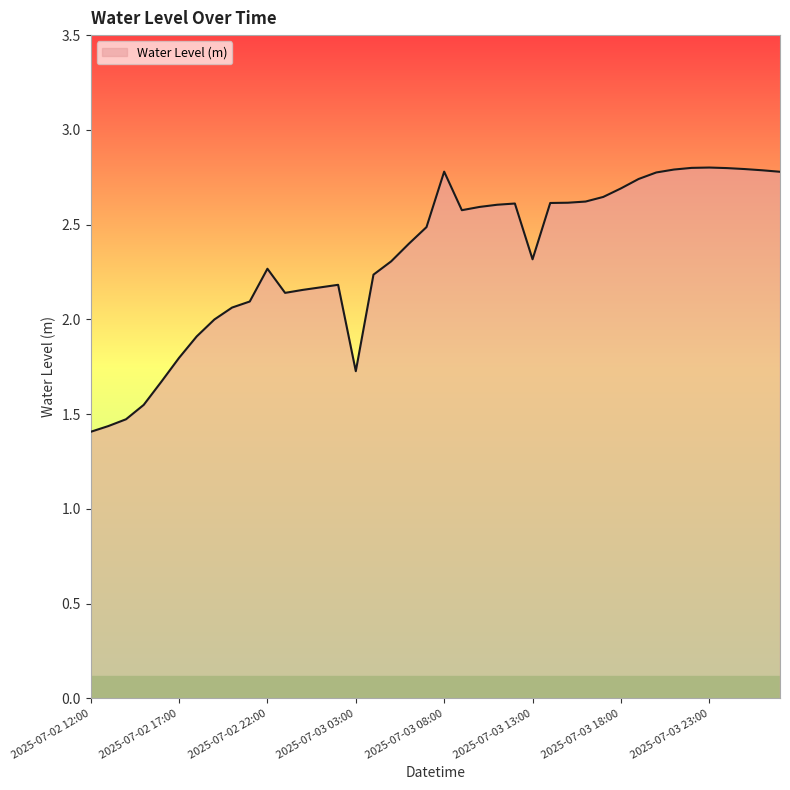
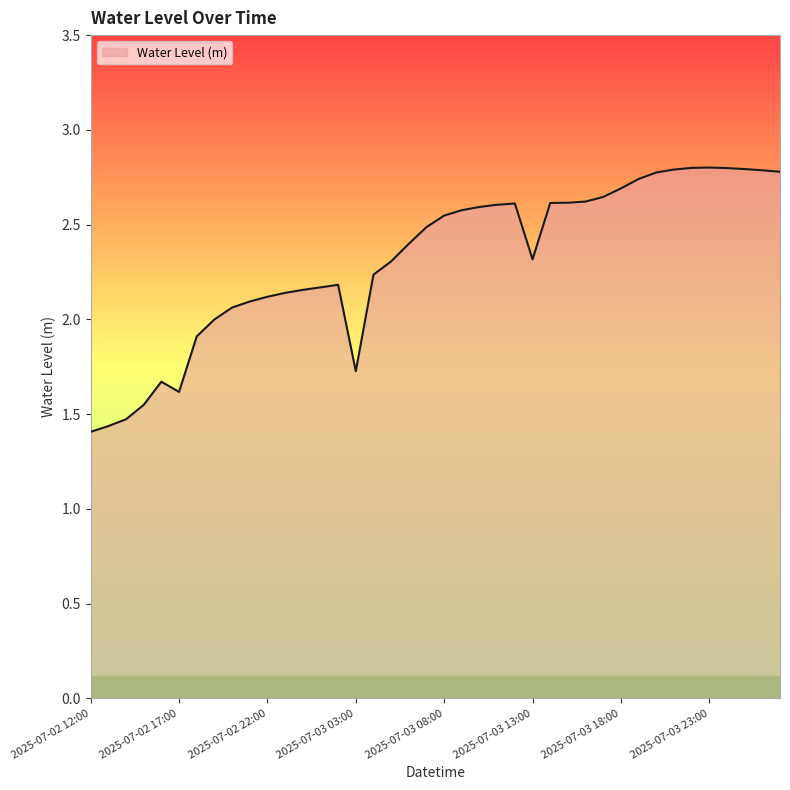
  {
    "2025-07-02 12:00": 1.41,
-   "2025-07-02 17:00": 1.80,
-   "2025-07-02 22:00": 2.27,
+   "2025-07-02 17:00": 1.62,
+   "2025-07-02 22:00": 2.12,
    "2025-07-03 03:00": 1.73,
-   "2025-07-03 08:00": 2.78,
+   "2025-07-03 08:00": 2.55,
    "2025-07-03 13:00": 2.32,
    "2025-07-03 18:00": 2.69,
    "2025-07-03 23:00": 2.80
  }
